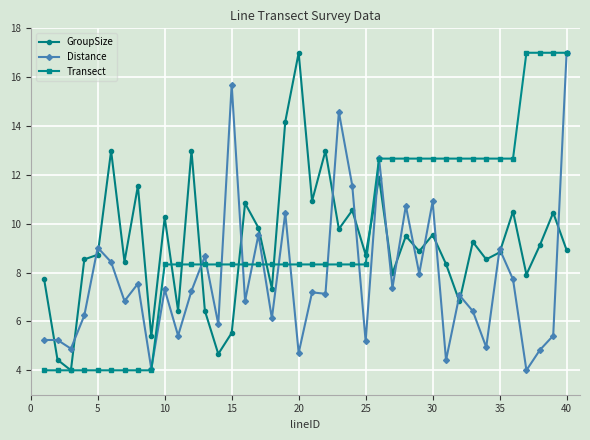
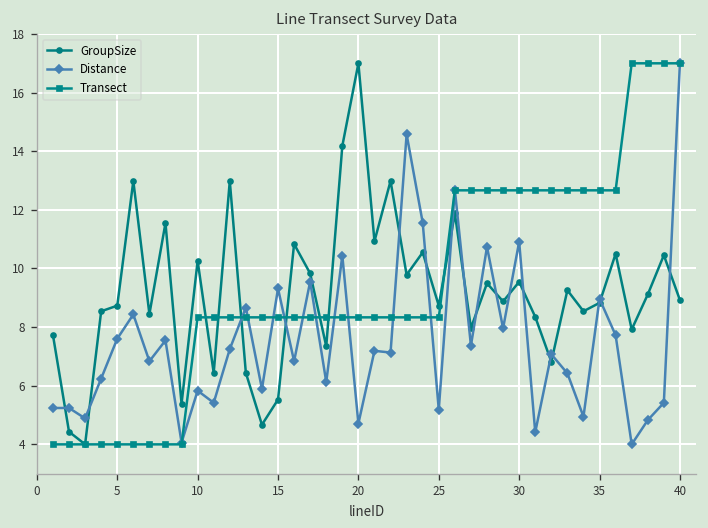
  {
    "Distance": {
-     "5": 9.0,
-     "10": 7.3,
-     "15": 15.7,
+     "5": 7.6,
+     "10": 5.8,
+     "15": 9.3,
      "20": 4.7,
      "25": 5.2,
      "30": 10.9,
      "35": 9.0
    }
  }
